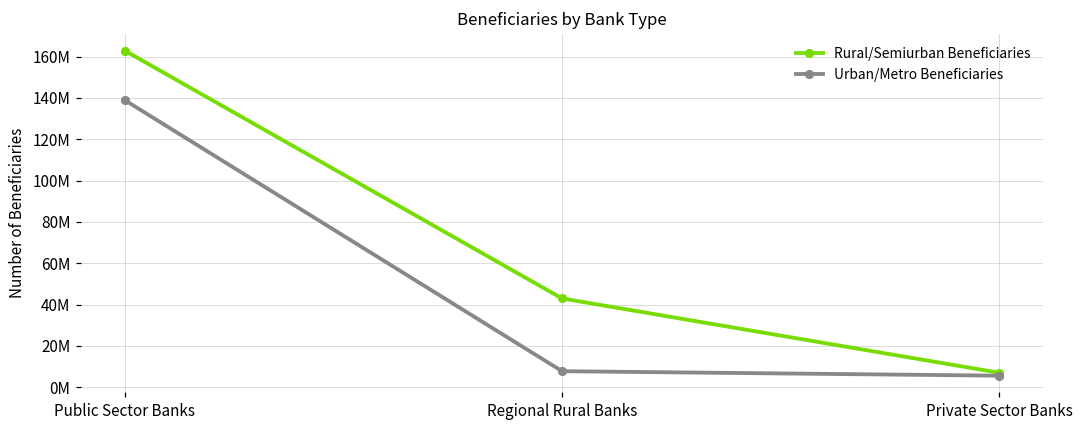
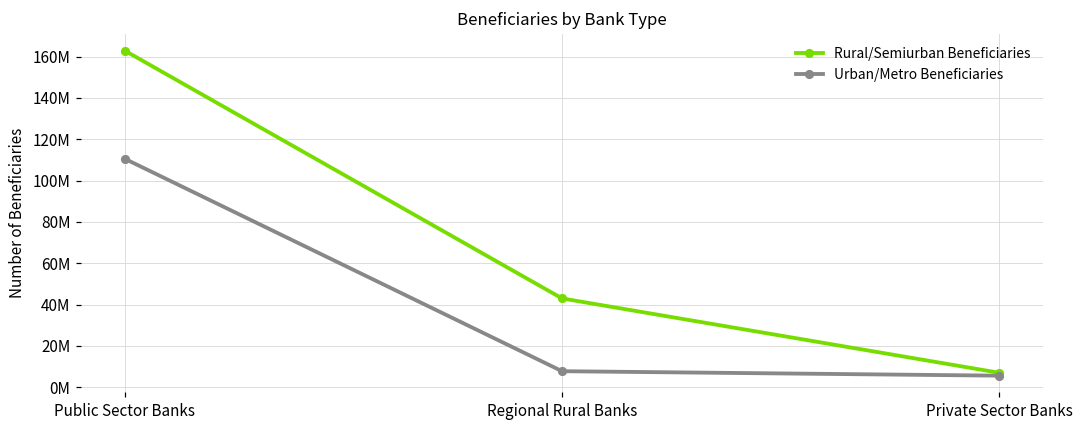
  {
    "Rural/Semiurban Beneficiaries": {
      "Public Sector Banks": 163000000,
      "Regional Rural Banks": 43000000,
      "Private Sector Banks": 7000000
    },
    "Urban/Metro Beneficiaries": {
-     "Public Sector Banks": 139000000,
+     "Public Sector Banks": 110000000,
      "Regional Rural Banks": 8000000,
      "Private Sector Banks": 6000000
    }
  }
